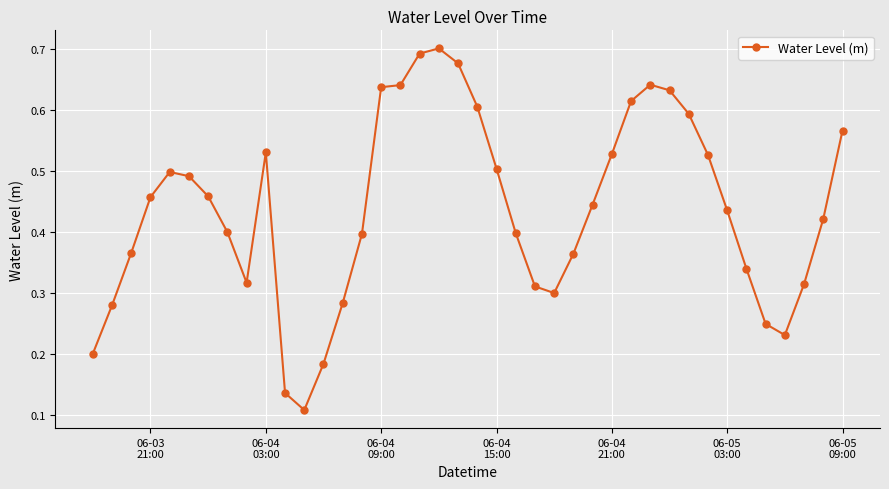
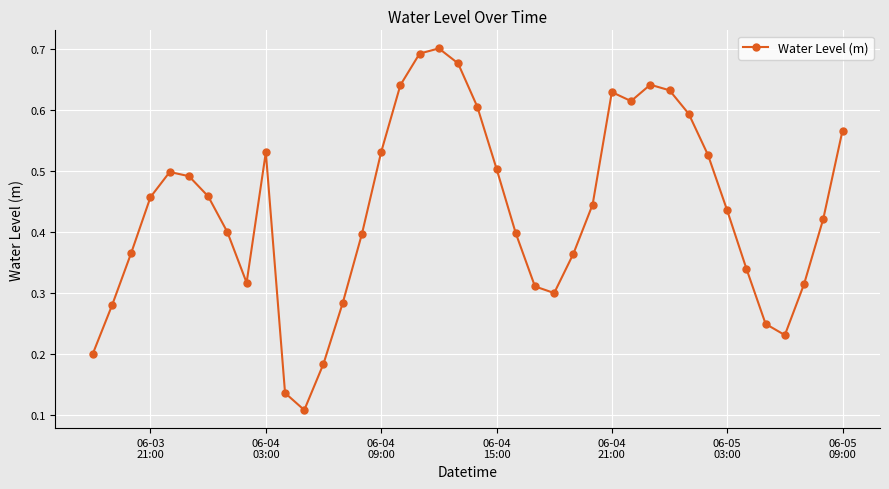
  {
    "06-03 21:00": 0.46,
    "06-04 03:00": 0.53,
-   "06-04 09:00": 0.64,
+   "06-04 09:00": 0.53,
    "06-04 15:00": 0.50,
-   "06-04 21:00": 0.53,
+   "06-04 21:00": 0.63,
    "06-05 03:00": 0.44,
    "06-05 09:00": 0.57
  }
